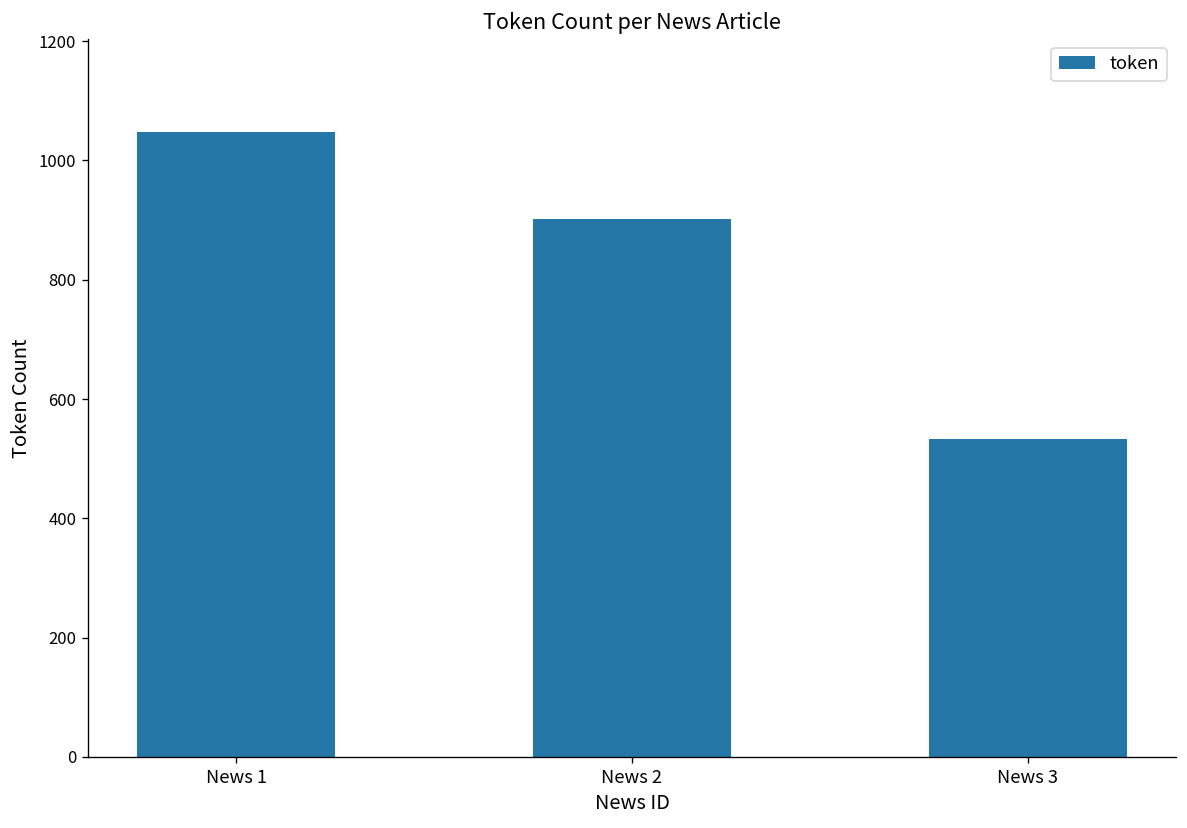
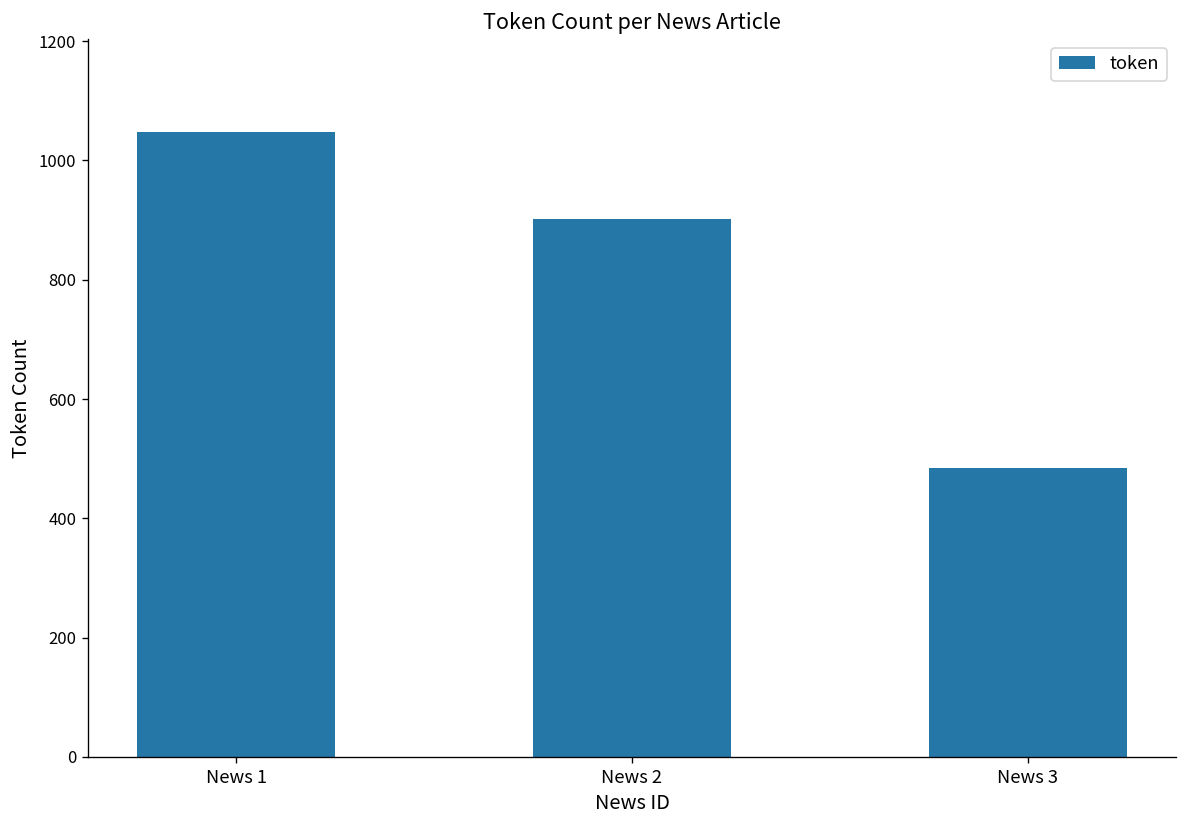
  {
    "News 1": 1050,
    "News 2": 900,
-   "News 3": 530
+   "News 3": 490
  }
